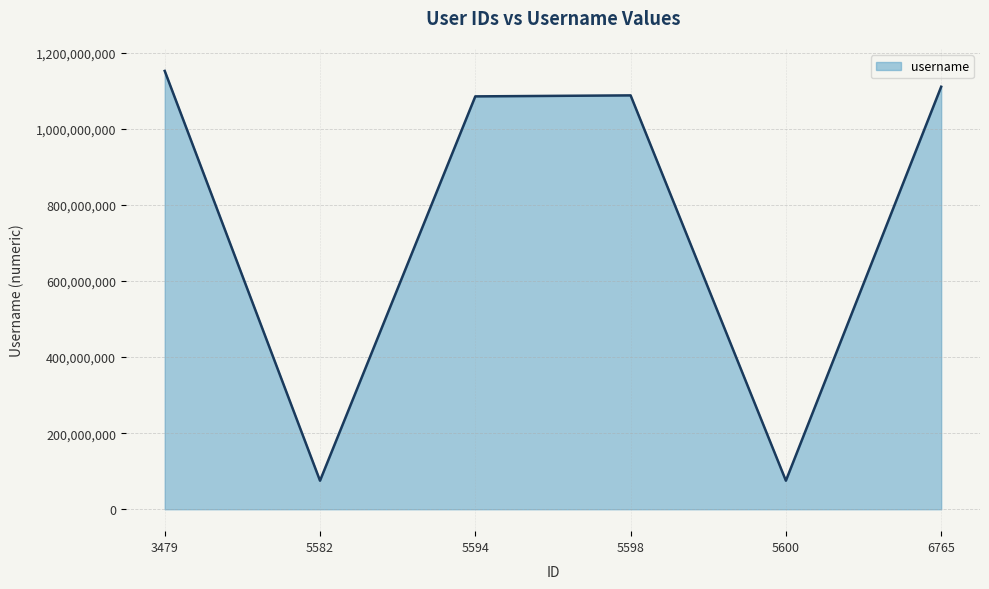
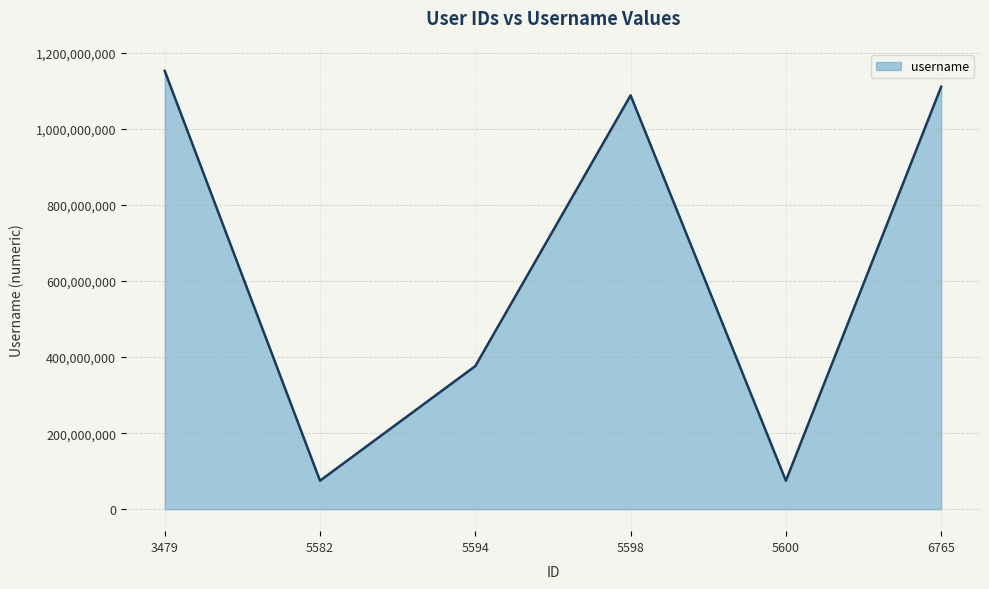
  {
    "3479": "1,150,000,000",
    "5582": "80,000,000",
-   "5594": "1,090,000,000",
+   "5594": "380,000,000",
    "5598": "1,090,000,000",
    "5600": "80,000,000",
    "6765": "1,110,000,000"
  }
